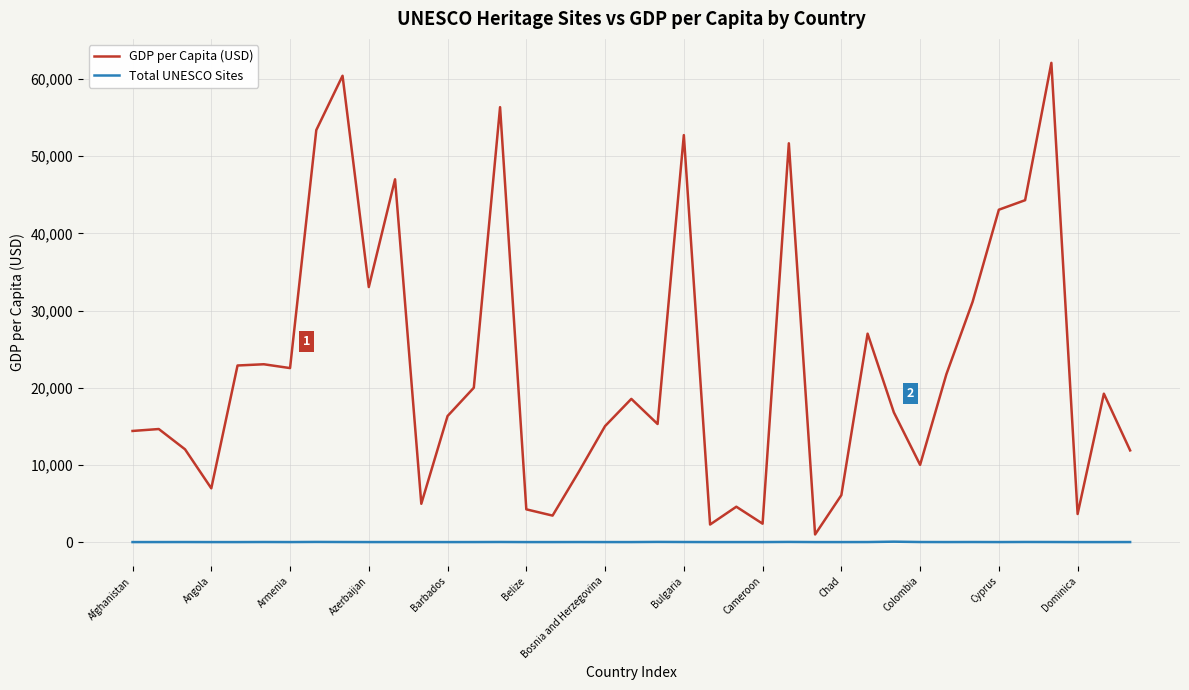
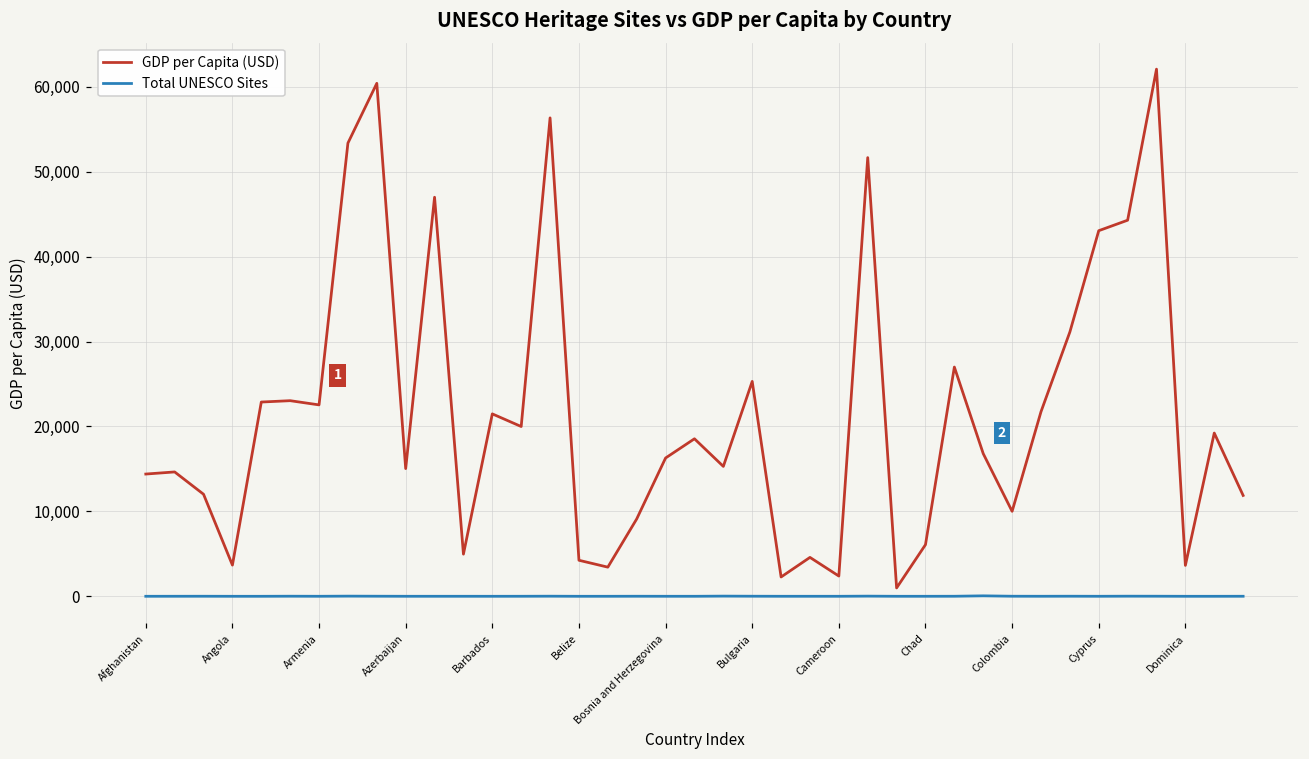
  {
    "GDP per Capita (USD)": {
      "Afghanistan": "14,000",
-     "Angola": "7,000",
-     "Azerbaijan": "33,000",
-     "Barbados": "16,000",
+     "Angola": "4,000",
+     "Azerbaijan": "15,000",
+     "Barbados": "21,000",
      "Belize": "4,000",
-     "Bosnia and Herzegovina": "15,000",
-     "Bulgaria": "53,000",
+     "Bosnia and Herzegovina": "16,000",
+     "Bulgaria": "25,000",
      "Cameroon": "2,000",
      "Chad": "6,000",
      "Colombia": "10,000",
      "Cyprus": "43,000",
      "Dominica": "4,000"
    },
    "Total UNESCO Sites": {
      "Afghanistan": "0",
      "Angola": "0",
      "Armenia": "0",
      "Azerbaijan": "0",
      "Barbados": "0",
      "Belize": "0",
      "Bosnia and Herzegovina": "0",
      "Bulgaria": "0",
      "Cameroon": "0",
      "Chad": "0",
      "Colombia": "0",
      "Cyprus": "0",
      "Dominica": "0"
    }
  }
